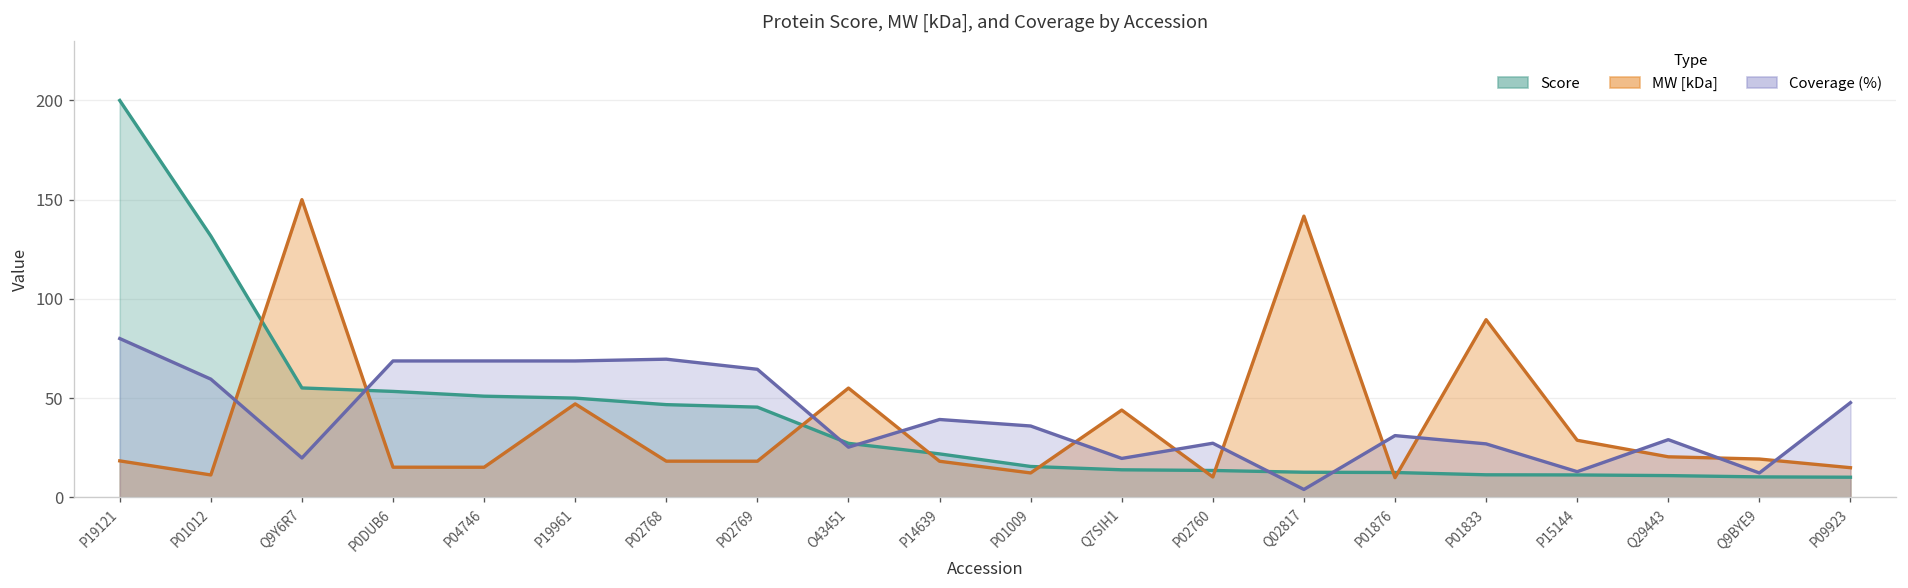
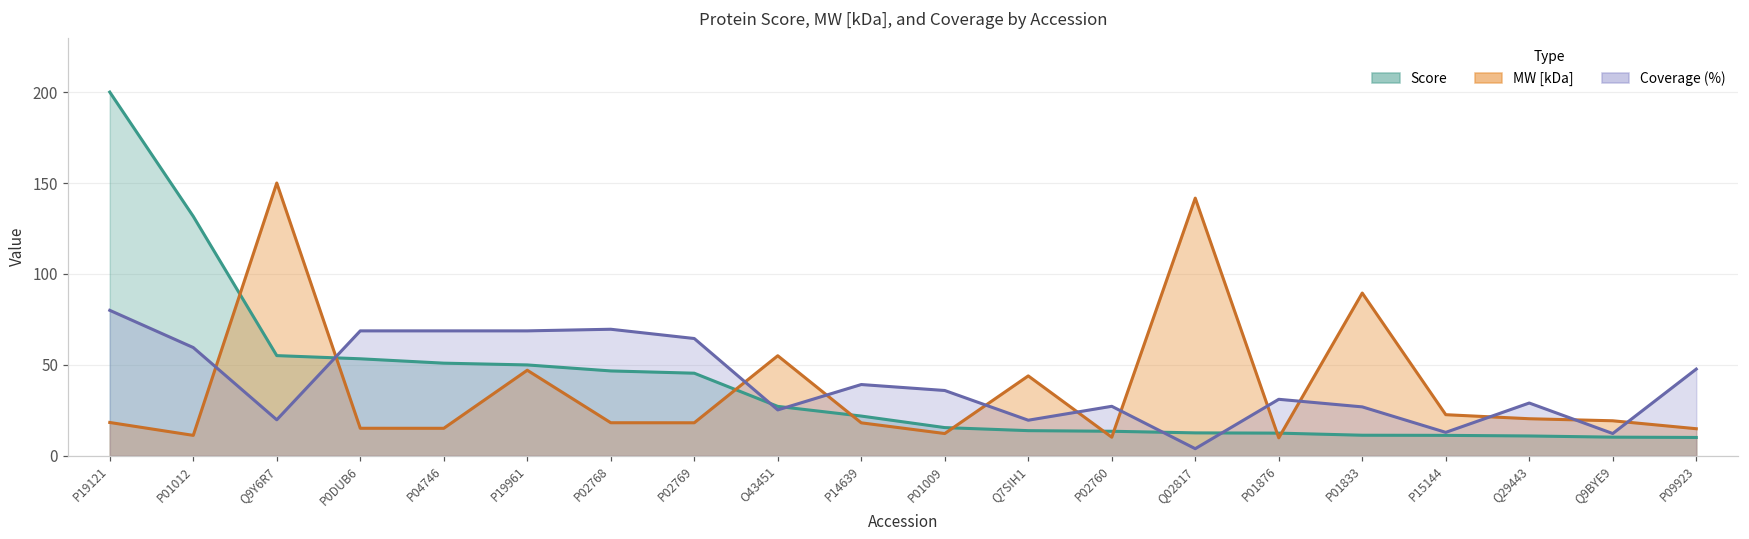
  {
    "MW [kDa]": {
      "P19121": 18,
      "P01012": 11,
      "Q9Y6R7": 150,
      "P0DUB6": 15,
      "P04746": 15,
      "P19961": 47,
      "P02768": 18,
      "P02769": 18,
      "O43451": 55,
      "P14639": 18,
      "P01009": 12,
      "Q7SIH1": 44,
      "P02760": 10,
      "Q02817": 142,
      "P01876": 10,
      "P01833": 89,
-     "P15144": 29,
+     "P15144": 23,
      "Q29443": 20,
      "Q9BYE9": 19,
      "P09923": 15
    }
  }
